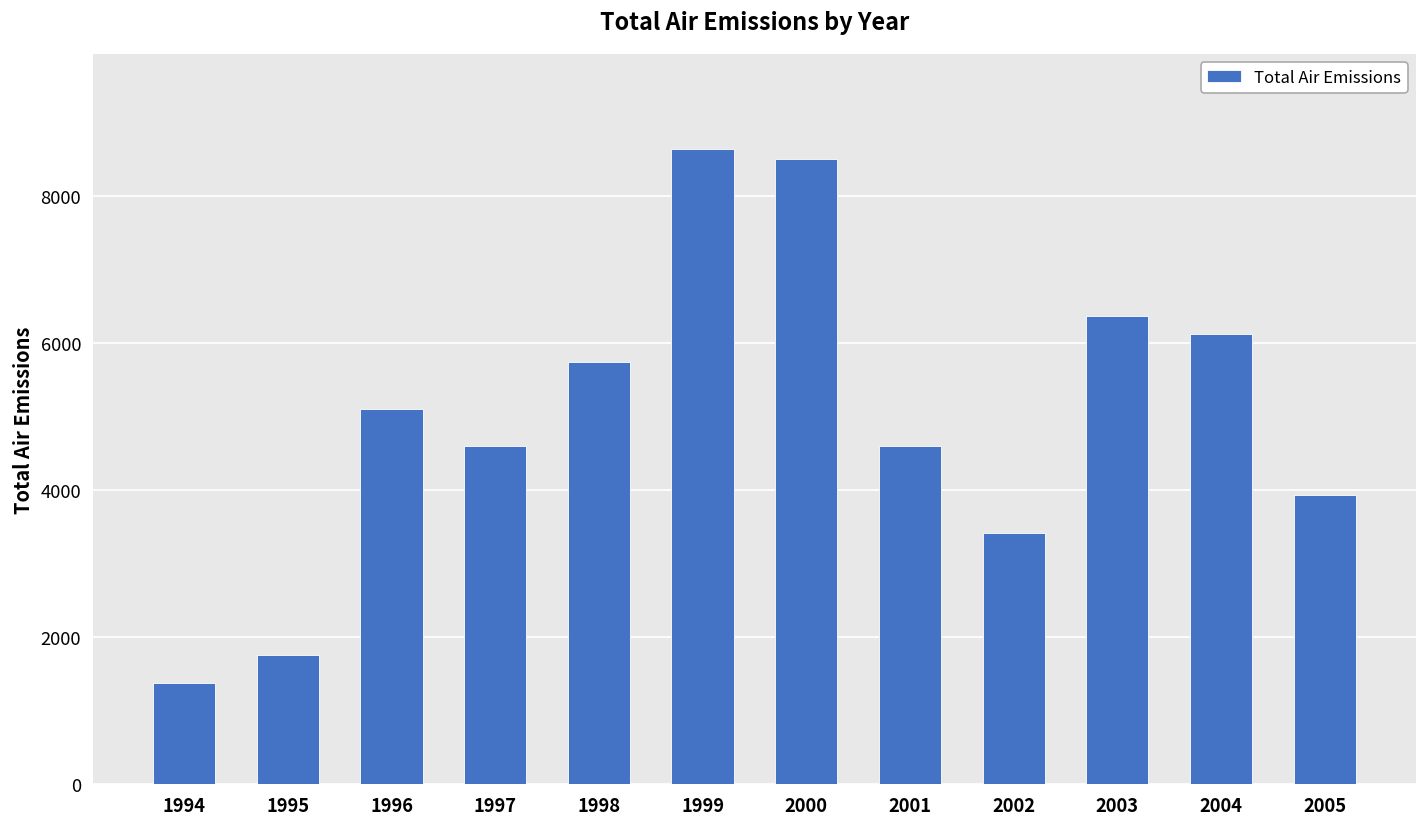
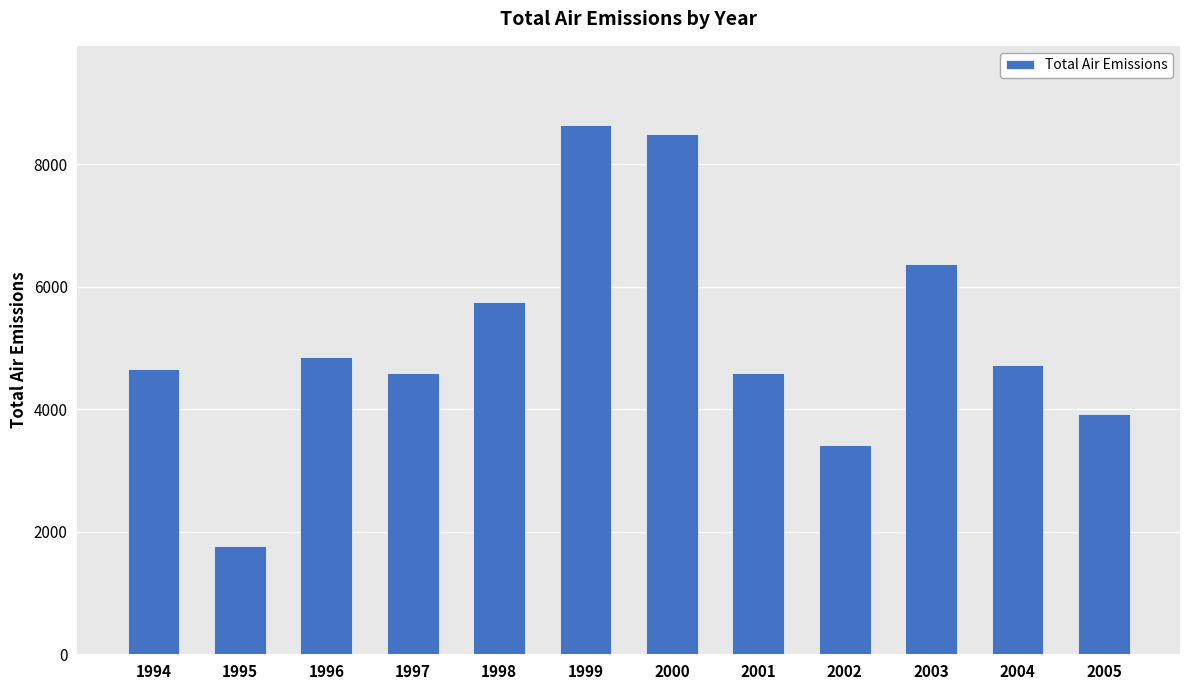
  {
-   "1994": 1400,
+   "1994": 4700,
    "1995": 1800,
-   "1996": 5100,
+   "1996": 4900,
    "1997": 4600,
    "1998": 5700,
    "1999": 8600,
    "2000": 8500,
    "2001": 4600,
    "2002": 3400,
    "2003": 6400,
-   "2004": 6100,
+   "2004": 4700,
    "2005": 3900
  }
